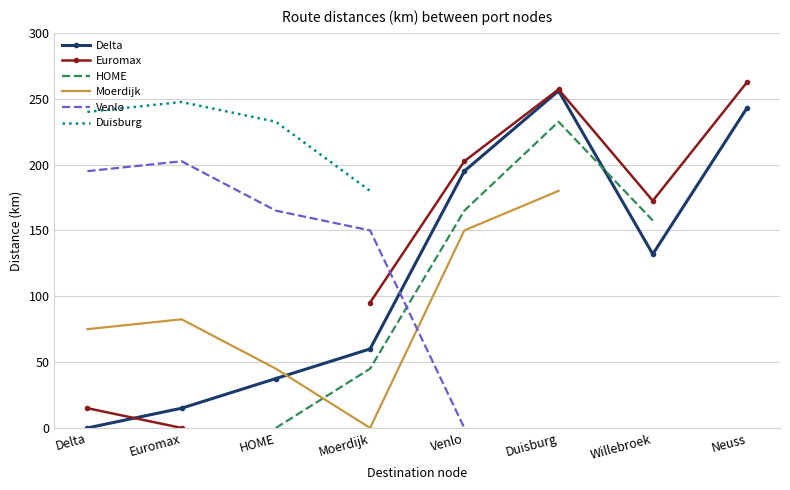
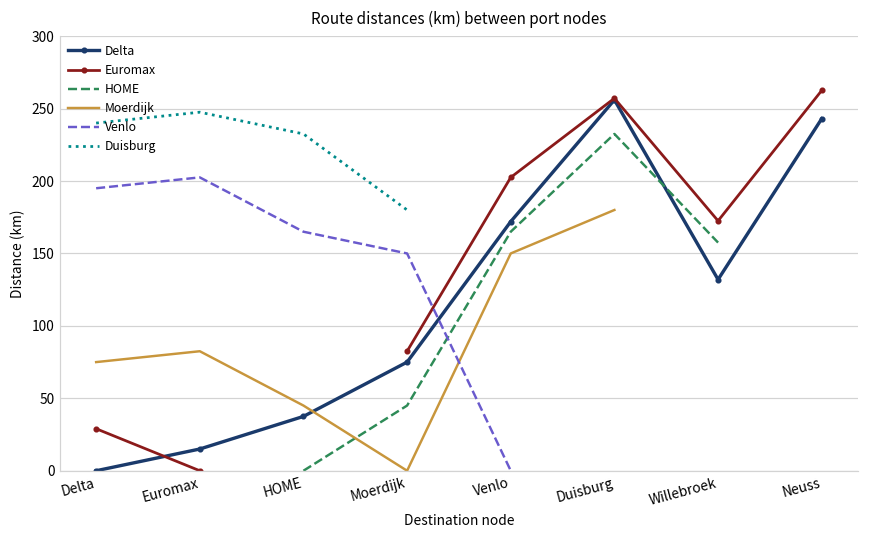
  {
    "Delta": {
      "Delta": 0,
      "Euromax": 15,
      "HOME": 38,
-     "Moerdijk": 60,
-     "Venlo": 195,
+     "Moerdijk": 75,
+     "Venlo": 172,
      "Willebroek": 132,
      "Neuss": 243
    },
    "Euromax": {
-     "Delta": 15,
+     "Delta": 29,
      "Euromax": 0,
-     "Moerdijk": 95,
+     "Moerdijk": 83,
      "Venlo": 203,
      "Willebroek": 173,
      "Neuss": 263
    },
    "HOME": {
      "Delta": 38,
      "HOME": 0,
      "Moerdijk": 45,
      "Venlo": 165,
      "Duisburg": 233,
      "Willebroek": 158
    },
    "Moerdijk": {
      "Delta": 75,
      "Euromax": 83,
      "HOME": 45,
      "Moerdijk": 0,
      "Venlo": 150,
      "Duisburg": 180
    },
    "Venlo": {
      "Delta": 195,
      "Euromax": 203,
      "HOME": 165,
      "Moerdijk": 150,
      "Venlo": 0
    },
    "Duisburg": {
      "Delta": 240,
      "Euromax": 248,
      "HOME": 233,
      "Moerdijk": 180,
      "Duisburg": 0,
      "Neuss": 38
    }
  }
